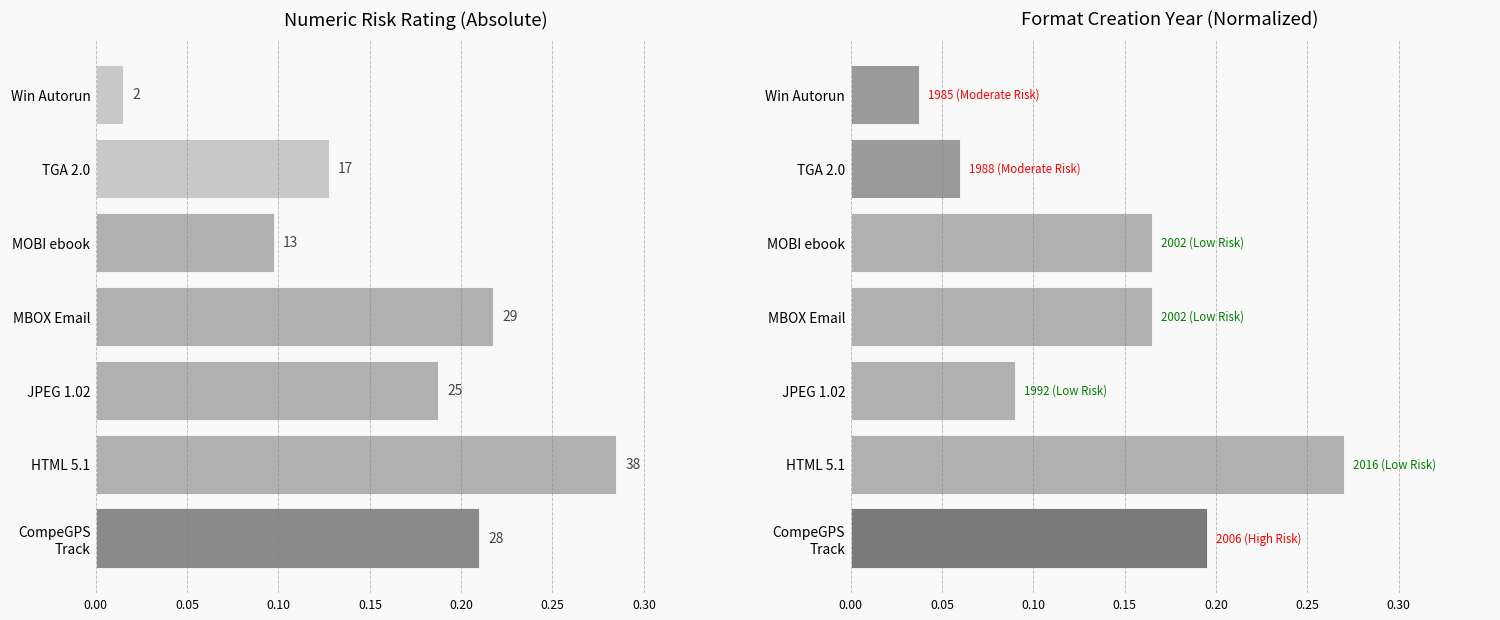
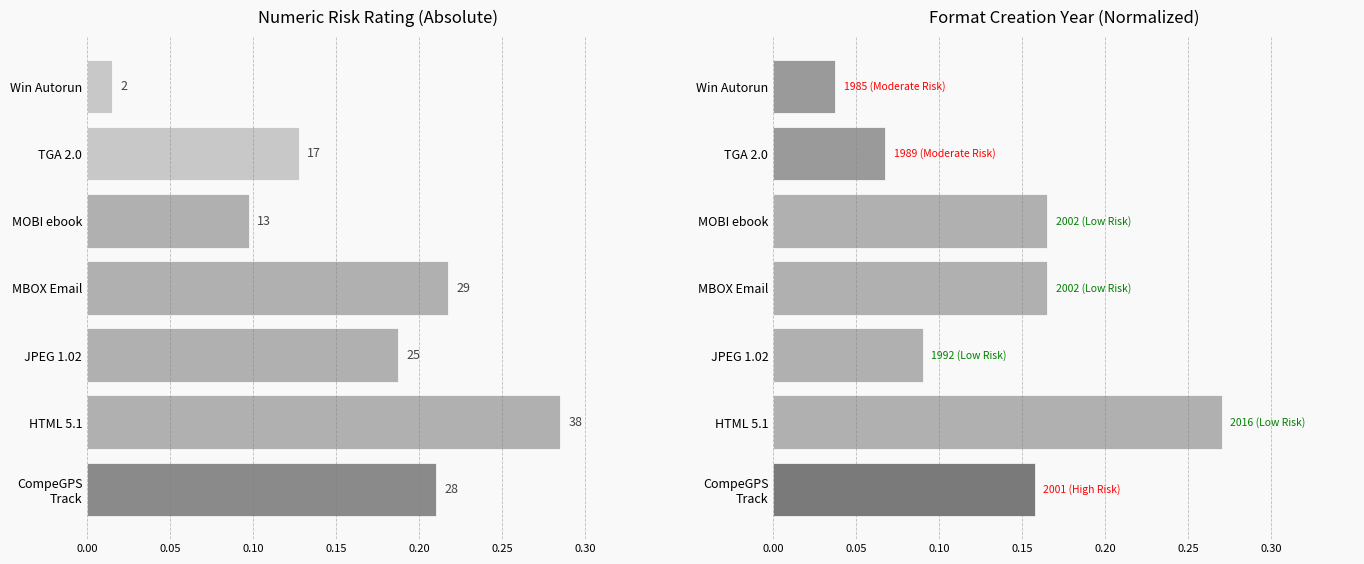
  {
    "Format Creation Year (Normalized)": {
-     "TGA 2.0": 1988,
-     "CompeGPS Track": 2006
+     "TGA 2.0": 1989,
+     "CompeGPS Track": 2001
    }
  }
